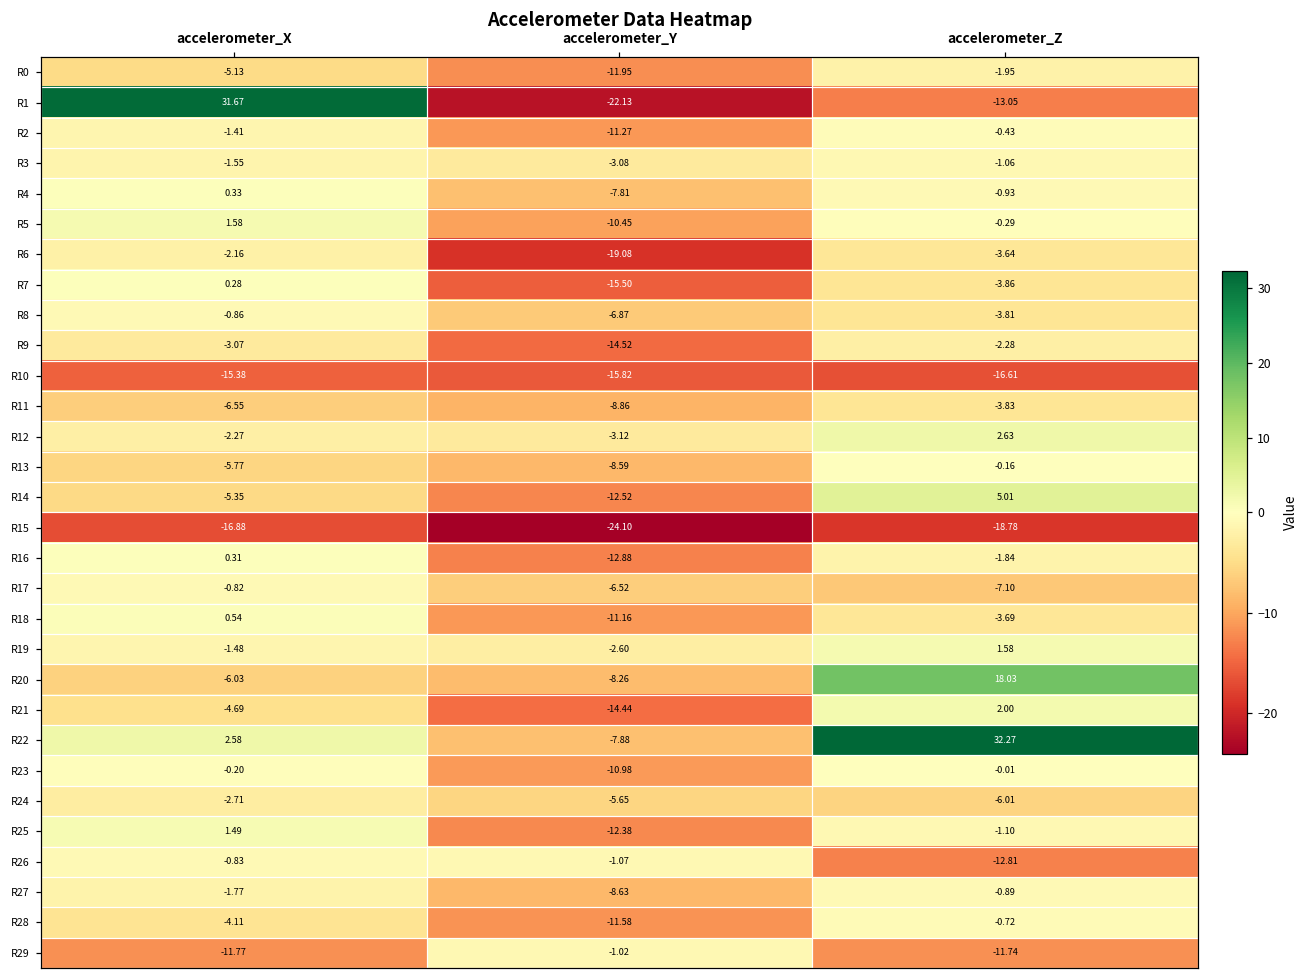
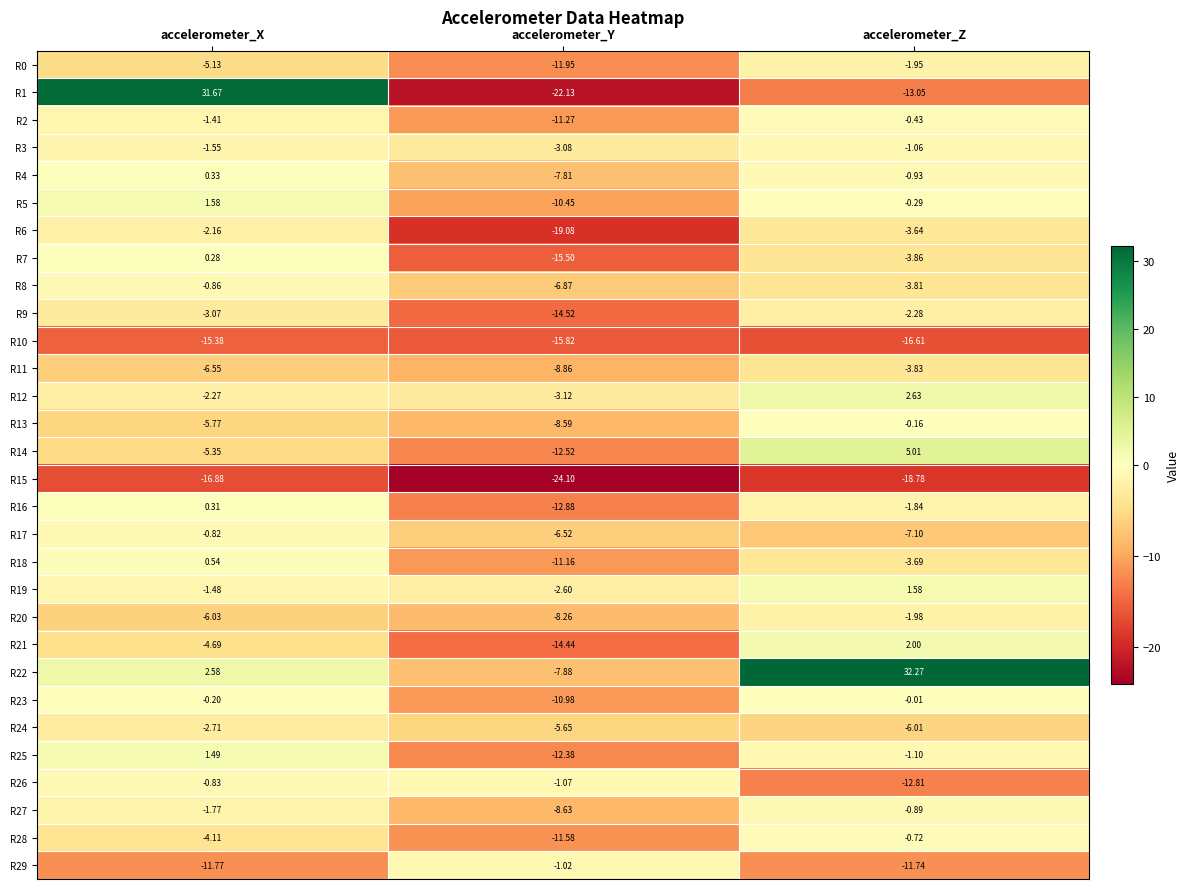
  {
    "R0": {
      "accelerometer_X": -5.13,
      "accelerometer_Y": -11.95,
      "accelerometer_Z": -1.95
    },
    "R1": {
      "accelerometer_X": 31.67,
      "accelerometer_Y": -22.13,
      "accelerometer_Z": -13.05
    },
    "R2": {
      "accelerometer_X": -1.41,
      "accelerometer_Y": -11.27,
      "accelerometer_Z": -0.43
    },
    "R3": {
      "accelerometer_X": -1.55,
      "accelerometer_Y": -3.08,
      "accelerometer_Z": -1.06
    },
    "R4": {
      "accelerometer_X": 0.33,
      "accelerometer_Y": -7.81,
      "accelerometer_Z": -0.93
    },
    "R5": {
      "accelerometer_X": 1.58,
      "accelerometer_Y": -10.45,
      "accelerometer_Z": -0.29
    },
    "R6": {
      "accelerometer_X": -2.16,
      "accelerometer_Y": -19.08,
      "accelerometer_Z": -3.64
    },
    "R7": {
      "accelerometer_X": 0.28,
      "accelerometer_Y": -15.50,
      "accelerometer_Z": -3.86
    },
    "R8": {
      "accelerometer_X": -0.86,
      "accelerometer_Y": -6.87,
      "accelerometer_Z": -3.81
    },
    "R9": {
      "accelerometer_X": -3.07,
      "accelerometer_Y": -14.52,
      "accelerometer_Z": -2.28
    },
    "R10": {
      "accelerometer_X": -15.38,
      "accelerometer_Y": -15.82,
      "accelerometer_Z": -16.61
    },
    "R11": {
      "accelerometer_X": -6.55,
      "accelerometer_Y": -8.86,
      "accelerometer_Z": -3.83
    },
    "R12": {
      "accelerometer_X": -2.27,
      "accelerometer_Y": -3.12,
      "accelerometer_Z": 2.63
    },
    "R13": {
      "accelerometer_X": -5.77,
      "accelerometer_Y": -8.59,
      "accelerometer_Z": -0.16
    },
    "R14": {
      "accelerometer_X": -5.35,
      "accelerometer_Y": -12.52,
      "accelerometer_Z": 5.01
    },
    "R15": {
      "accelerometer_X": -16.88,
      "accelerometer_Y": -24.10,
      "accelerometer_Z": -18.78
    },
    "R16": {
      "accelerometer_X": 0.31,
      "accelerometer_Y": -12.88,
      "accelerometer_Z": -1.84
    },
    "R17": {
      "accelerometer_X": -0.82,
      "accelerometer_Y": -6.52,
      "accelerometer_Z": -7.10
    },
    "R18": {
      "accelerometer_X": 0.54,
      "accelerometer_Y": -11.16,
      "accelerometer_Z": -3.69
    },
    "R19": {
      "accelerometer_X": -1.48,
      "accelerometer_Y": -2.60,
      "accelerometer_Z": 1.58
    },
    "R20": {
      "accelerometer_X": -6.03,
      "accelerometer_Y": -8.26,
-     "accelerometer_Z": 18.03
+     "accelerometer_Z": -1.98
    },
    "R21": {
      "accelerometer_X": -4.69,
      "accelerometer_Y": -14.44,
      "accelerometer_Z": 2.00
    },
    "R22": {
      "accelerometer_X": 2.58,
      "accelerometer_Y": -7.88,
      "accelerometer_Z": 32.27
    },
    "R23": {
      "accelerometer_X": -0.20,
      "accelerometer_Y": -10.98,
      "accelerometer_Z": -0.01
    },
    "R24": {
      "accelerometer_X": -2.71,
      "accelerometer_Y": -5.65,
      "accelerometer_Z": -6.01
    },
    "R25": {
      "accelerometer_X": 1.49,
      "accelerometer_Y": -12.38,
      "accelerometer_Z": -1.10
    },
    "R26": {
      "accelerometer_X": -0.83,
      "accelerometer_Y": -1.07,
      "accelerometer_Z": -12.81
    },
    "R27": {
      "accelerometer_X": -1.77,
      "accelerometer_Y": -8.63,
      "accelerometer_Z": -0.89
    },
    "R28": {
      "accelerometer_X": -4.11,
      "accelerometer_Y": -11.58,
      "accelerometer_Z": -0.72
    },
    "R29": {
      "accelerometer_X": -11.77,
      "accelerometer_Y": -1.02,
      "accelerometer_Z": -11.74
    }
  }
